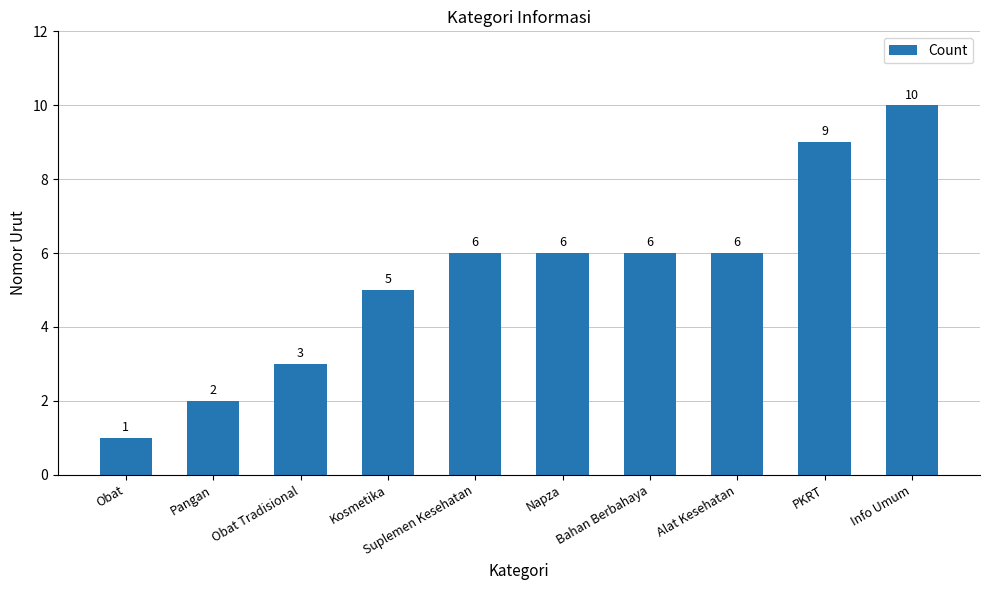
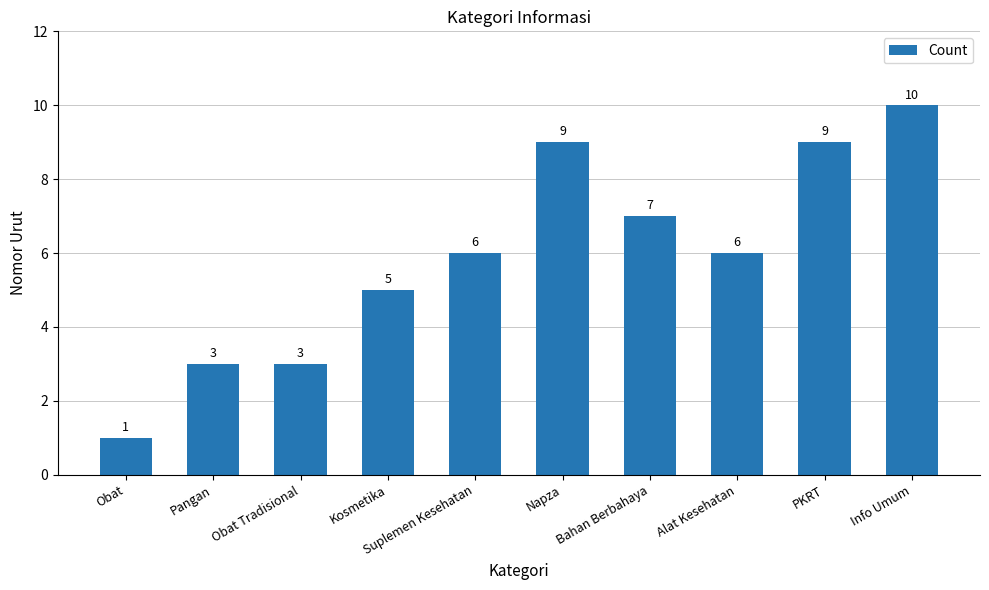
  {
    "Obat": 1,
-   "Pangan": 2,
+   "Pangan": 3,
    "Obat Tradisional": 3,
    "Kosmetika": 5,
    "Suplemen Kesehatan": 6,
-   "Napza": 6,
-   "Bahan Berbahaya": 6,
+   "Napza": 9,
+   "Bahan Berbahaya": 7,
    "Alat Kesehatan": 6,
    "PKRT": 9,
    "Info Umum": 10
  }
